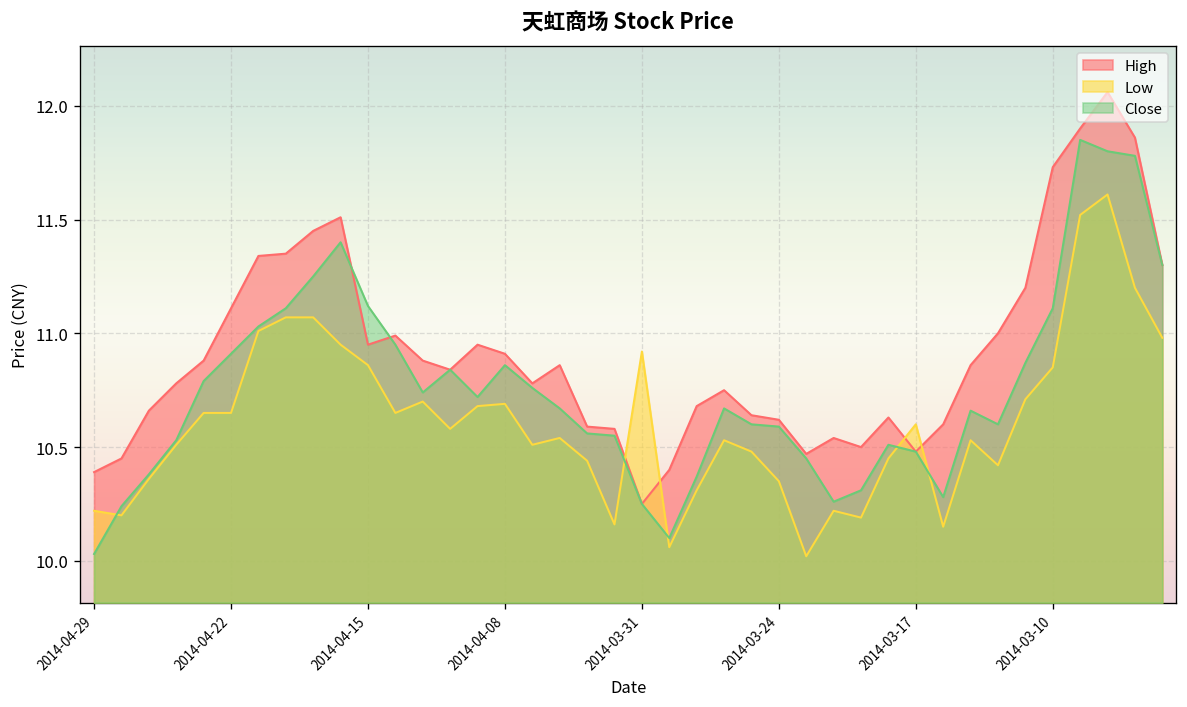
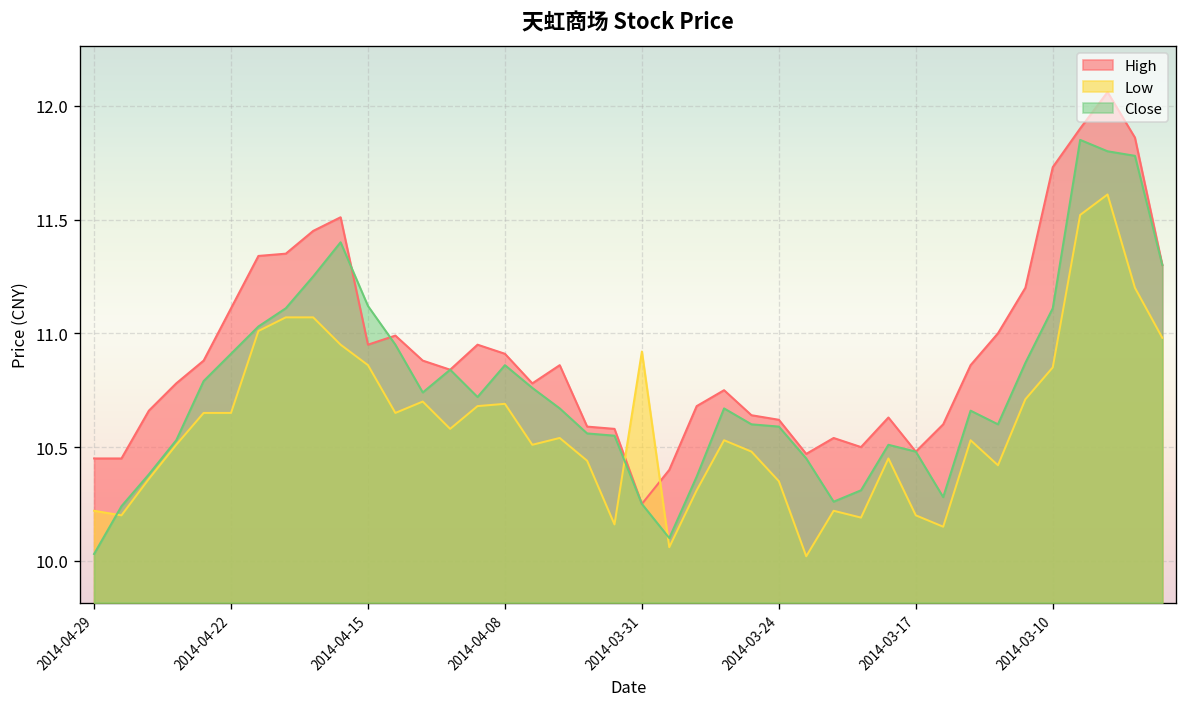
  {
    "High": {
-     "2014-04-29": 10.39,
+     "2014-04-29": 10.45,
      "2014-04-22": 11.11,
      "2014-04-15": 10.95,
      "2014-04-08": 10.91,
      "2014-03-24": 10.62,
      "2014-03-10": 11.73
    },
    "Low": {
      "2014-04-29": 10.22,
      "2014-04-22": 10.65,
      "2014-04-15": 10.86,
      "2014-04-08": 10.7,
      "2014-03-31": 10.92,
      "2014-03-24": 10.35,
-     "2014-03-17": 10.6,
+     "2014-03-17": 10.2,
      "2014-03-10": 10.85
    },
    "Close": {
      "2014-04-29": 10.03,
      "2014-04-22": 10.91,
      "2014-04-15": 11.12,
      "2014-04-08": 10.86,
      "2014-03-24": 10.59,
      "2014-03-10": 11.11
    }
  }
